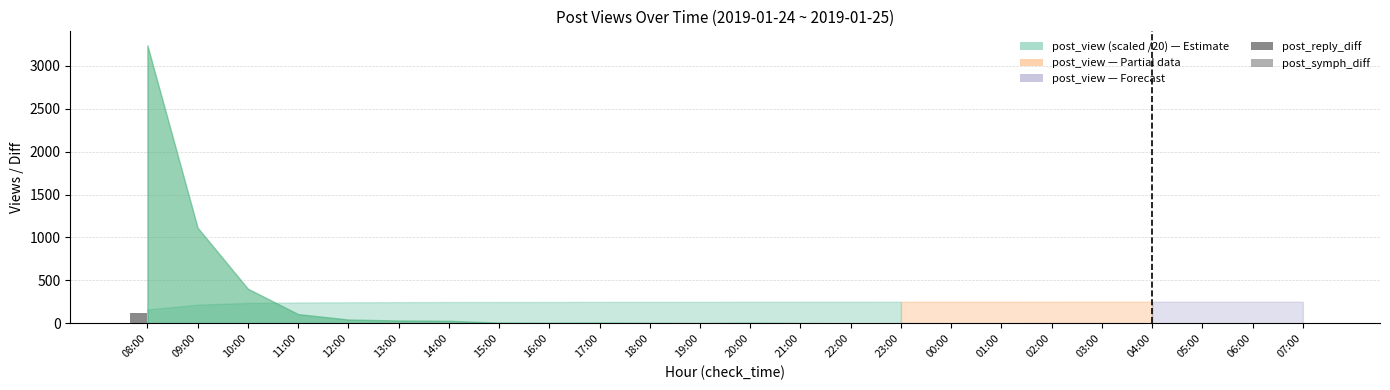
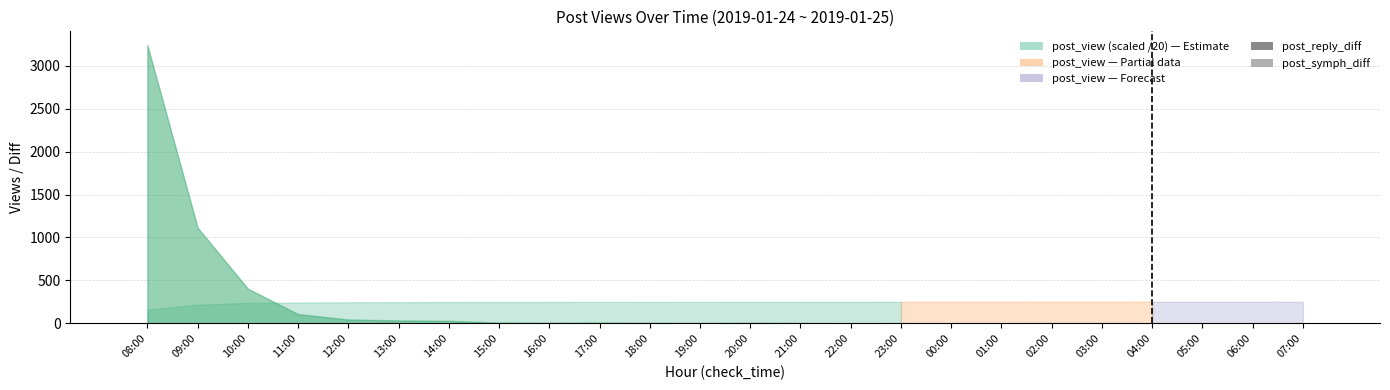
  {
    "post_reply_diff": {
-     "08:00": 100,
+     "08:00": 0,
      "09:00": 0,
      "10:00": 0,
      "11:00": 0,
      "12:00": 0,
      "13:00": 0,
      "14:00": 0,
      "15:00": 0,
      "16:00": 0,
      "17:00": 0,
      "18:00": 0,
      "19:00": 0,
      "20:00": 0,
      "21:00": 0,
      "22:00": 0,
      "23:00": 0,
      "00:00": 0,
      "01:00": 0,
      "02:00": 0,
      "03:00": 0,
      "04:00": 0,
      "05:00": 0,
      "06:00": 0,
      "07:00": 0
    }
  }
